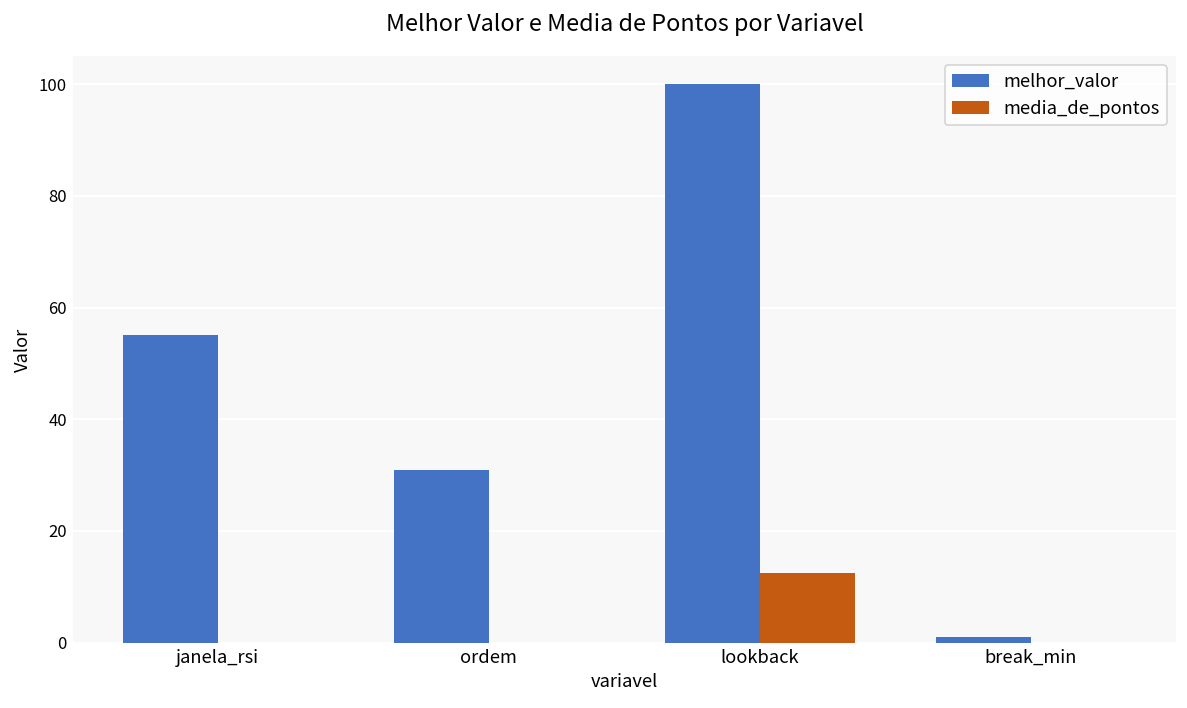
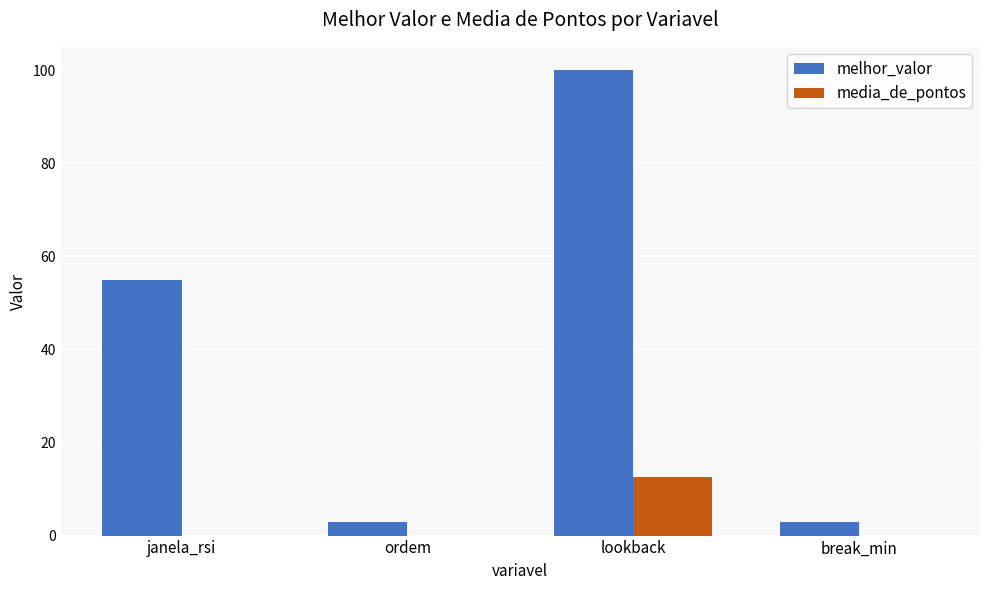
  {
    "melhor_valor": {
      "janela_rsi": 55,
-     "ordem": 31,
+     "ordem": 3,
      "lookback": 100,
-     "break_min": 1
+     "break_min": 3
    },
    "media_de_pontos": {
      "janela_rsi": 0,
      "ordem": 0,
      "lookback": 13,
      "break_min": 0
    }
  }
